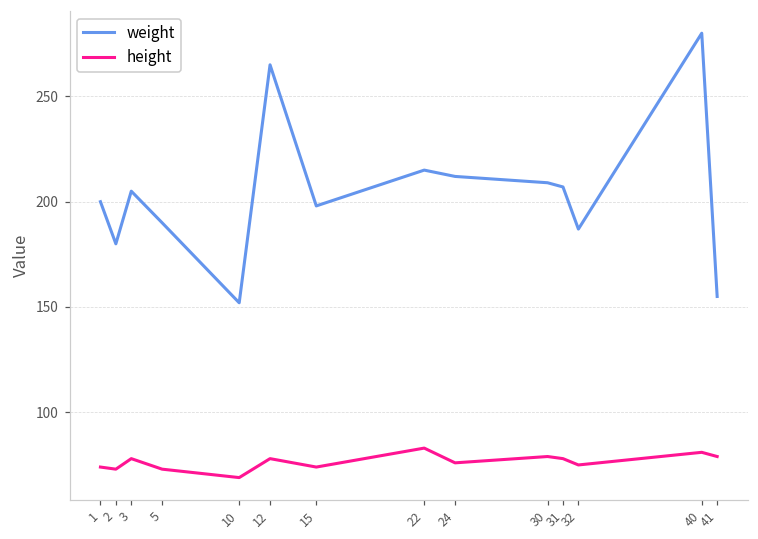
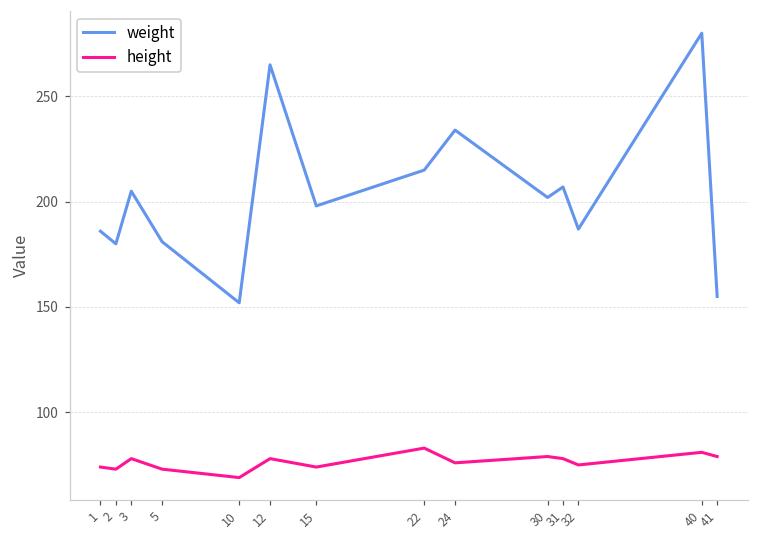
  {
    "weight": {
-     "1": 200,
+     "1": 186,
      "2": 180,
      "3": 205,
-     "5": 190,
+     "5": 181,
      "10": 152,
      "12": 265,
      "15": 198,
      "22": 215,
-     "24": 212,
-     "30": 209,
+     "24": 234,
+     "30": 202,
      "31": 207,
      "32": 187,
      "40": 280,
      "41": 155
    },
    "height": {
      "1": 74,
      "2": 73,
      "3": 78,
      "5": 73,
      "10": 69,
      "12": 78,
      "15": 74,
      "22": 83,
      "24": 76,
      "30": 79,
      "31": 78,
      "32": 75,
      "40": 81,
      "41": 79
    }
  }
